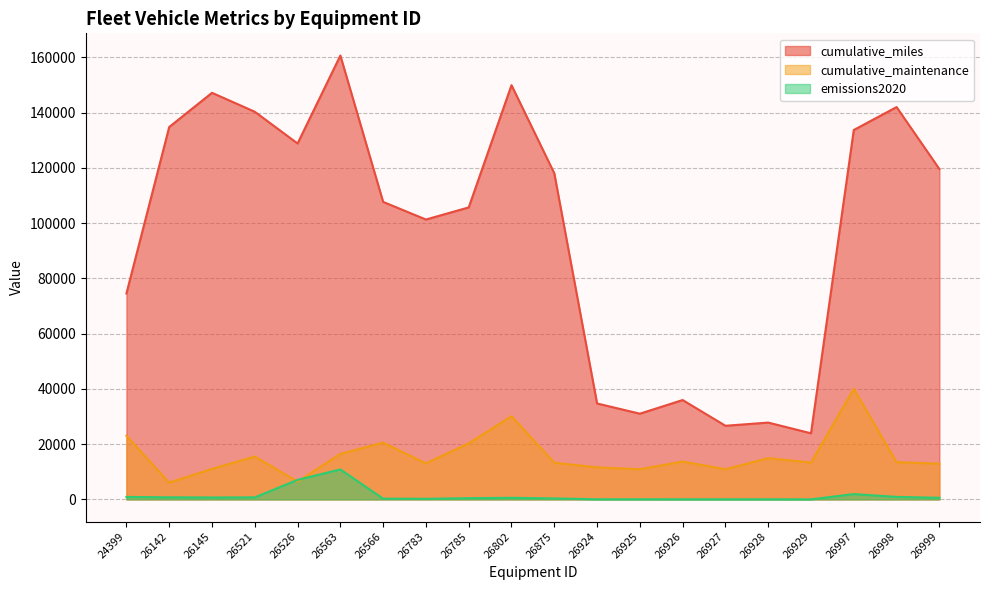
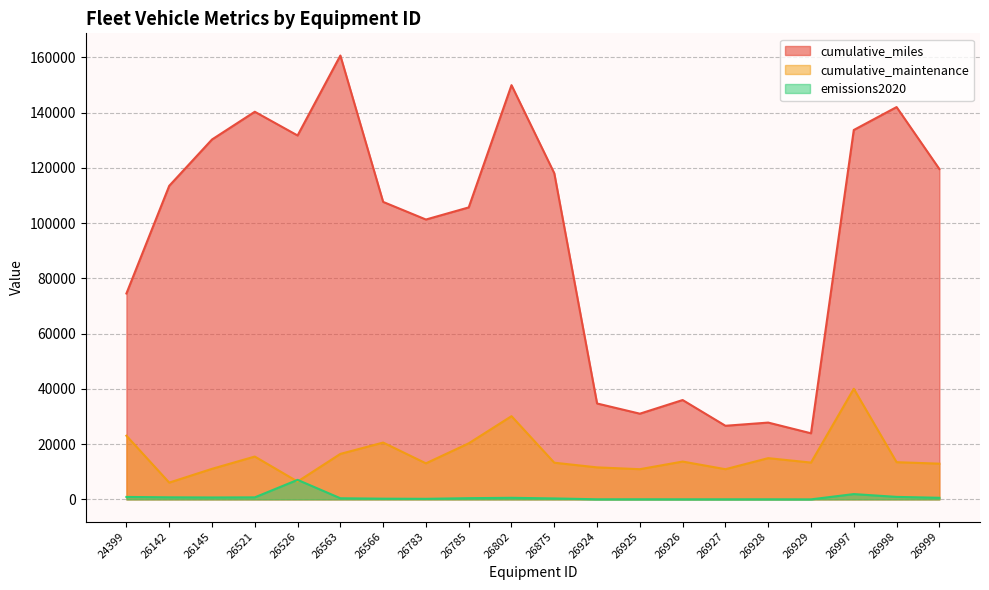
  {
    "cumulative_miles": {
      "24399": 75000,
-     "26142": 135000,
-     "26145": 147000,
+     "26142": 114000,
+     "26145": 130000,
      "26521": 140000,
-     "26526": 129000,
+     "26526": 132000,
      "26563": 161000,
      "26566": 108000,
      "26783": 101000,
      "26785": 106000,
      "26802": 150000,
      "26875": 118000,
      "26924": 35000,
      "26925": 31000,
      "26926": 36000,
      "26927": 27000,
      "26928": 28000,
      "26929": 24000,
      "26997": 134000,
      "26998": 142000,
      "26999": 120000
    },
    "cumulative_maintenance": {
      "24399": 23000,
      "26142": 6000,
      "26145": 11000,
      "26521": 15000,
      "26563": 16000,
      "26566": 21000,
      "26783": 13000,
      "26785": 20000,
      "26802": 30000,
      "26875": 13000,
      "26924": 12000,
      "26925": 11000,
      "26926": 14000,
      "26927": 11000,
      "26928": 15000,
      "26929": 13000,
      "26997": 40000,
      "26998": 13000,
      "26999": 13000
    },
    "emissions2020": {
      "24399": 1000,
      "26142": 1000,
      "26145": 1000,
      "26521": 1000,
-     "26563": 11000,
+     "26563": 0,
      "26566": 0,
      "26783": 0,
      "26785": 0,
      "26802": 1000,
      "26875": 0,
      "26924": 0,
      "26925": 0,
      "26926": 0,
      "26927": 0,
      "26928": 0,
      "26929": 0,
      "26997": 2000,
      "26998": 1000,
      "26999": 1000
    }
  }
